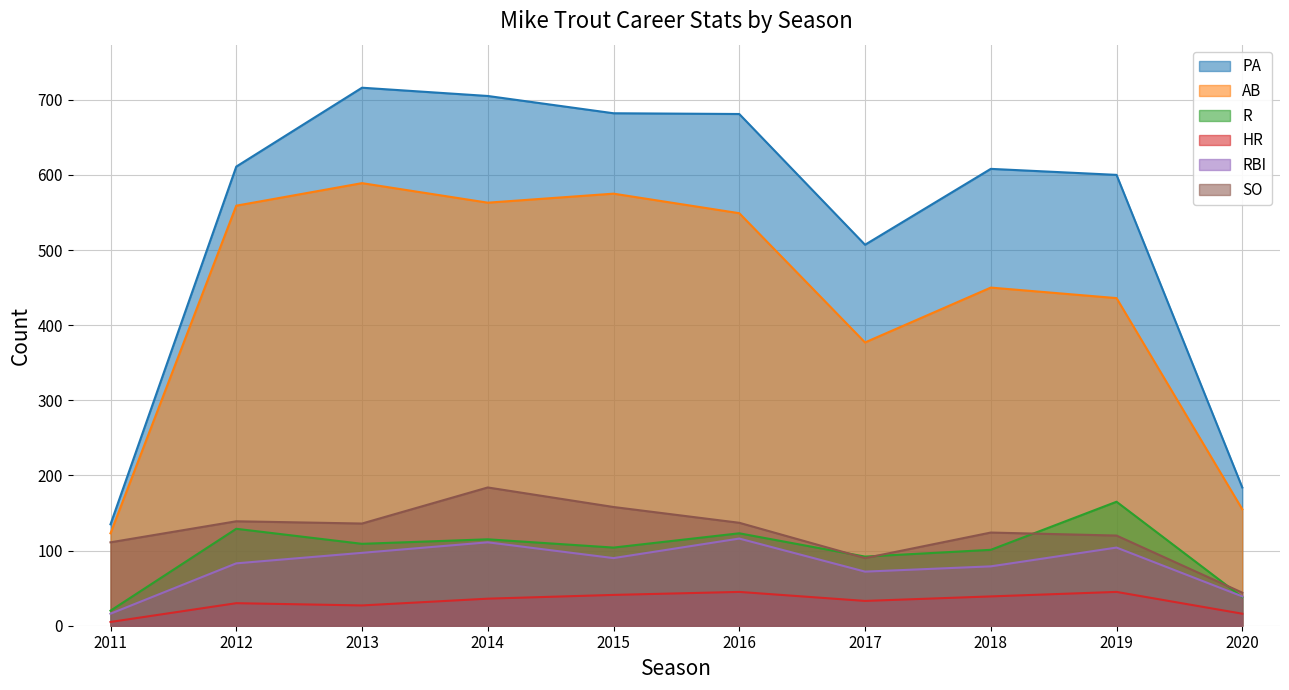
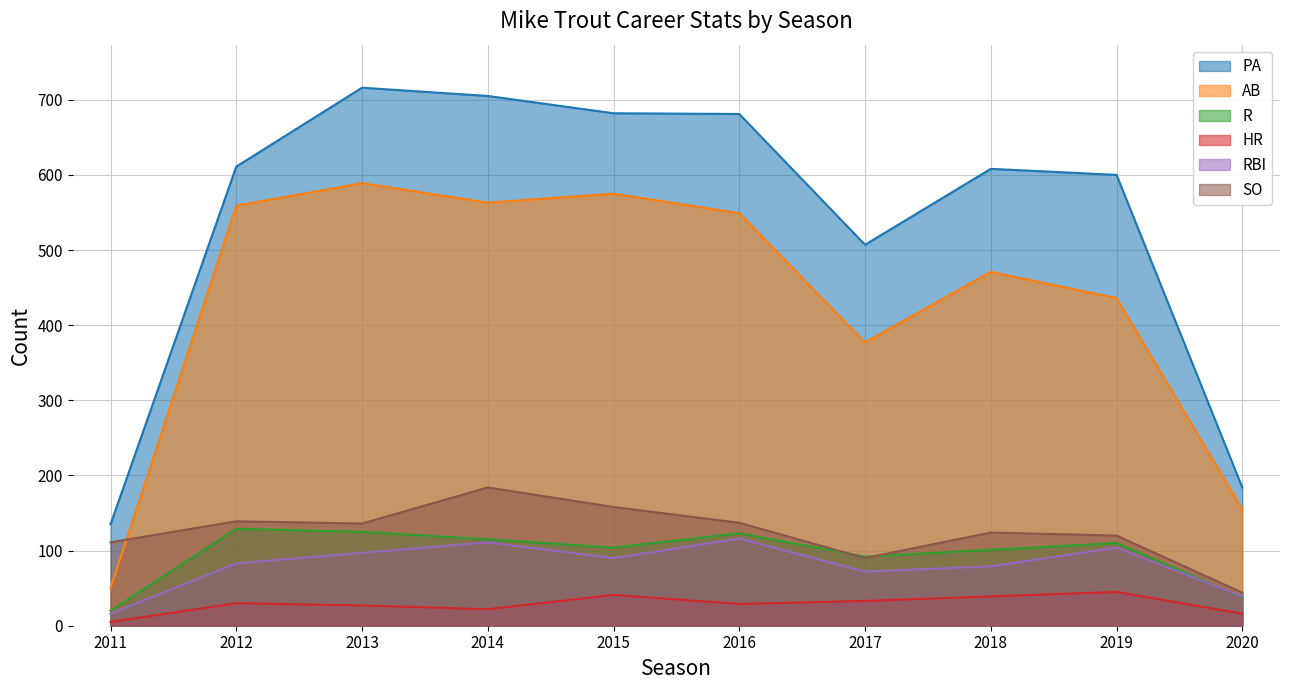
  {
    "PA": {
      "2011": 140,
      "2012": 610,
      "2013": 720,
      "2014": 710,
      "2015": 680,
      "2016": 680,
      "2017": 510,
      "2018": 610,
      "2019": 600,
      "2020": 180
    },
    "AB": {
-     "2011": 120,
+     "2011": 50,
      "2012": 560,
      "2013": 590,
      "2014": 560,
      "2015": 580,
      "2016": 550,
      "2017": 380,
-     "2018": 450,
+     "2018": 470,
      "2019": 440,
      "2020": 160
    },
    "R": {
      "2011": 20,
      "2012": 130,
-     "2013": 110,
+     "2013": 130,
      "2014": 120,
      "2015": 100,
      "2016": 120,
      "2018": 100,
-     "2019": 170
+     "2019": 110
    },
    "HR": {
      "2011": 10,
      "2012": 30,
      "2013": 30,
-     "2014": 40,
+     "2014": 20,
      "2015": 40,
-     "2016": 50,
+     "2016": 30,
      "2017": 30,
      "2018": 40,
      "2019": 50,
      "2020": 20
    },
    "RBI": {
      "2011": 20,
      "2012": 80,
      "2013": 100,
      "2014": 110,
      "2015": 90,
      "2016": 120,
      "2017": 70,
      "2018": 80,
      "2019": 100
    },
    "SO": {
      "2011": 110,
      "2012": 140,
      "2013": 140,
      "2014": 180,
      "2015": 160,
      "2016": 140,
      "2018": 120,
      "2019": 120,
      "2020": 40
    }
  }
